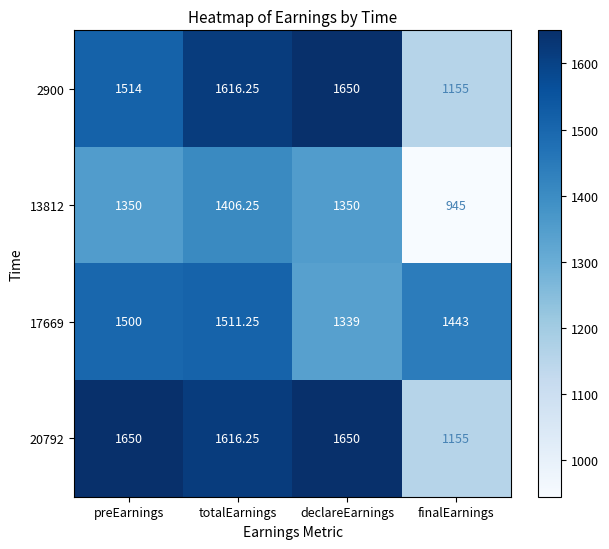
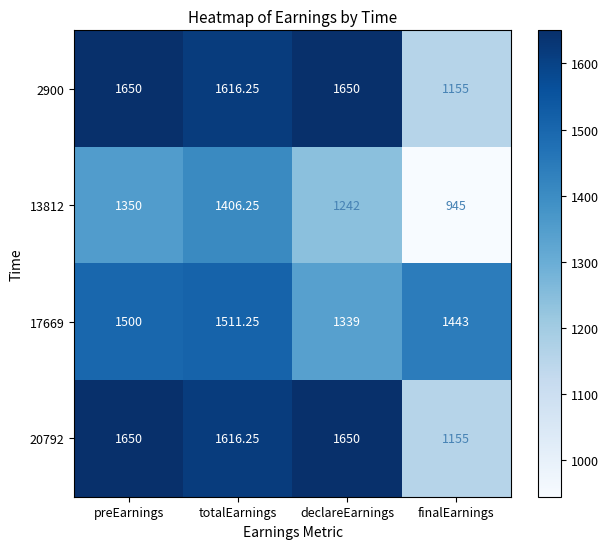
  {
    "2900": {
-     "preEarnings": 1514,
+     "preEarnings": 1650,
      "totalEarnings": 1616.25,
      "declareEarnings": 1650,
      "finalEarnings": 1155
    },
    "13812": {
      "preEarnings": 1350,
      "totalEarnings": 1406.25,
-     "declareEarnings": 1350,
+     "declareEarnings": 1242,
      "finalEarnings": 945
    },
    "17669": {
      "preEarnings": 1500,
      "totalEarnings": 1511.25,
      "declareEarnings": 1339,
      "finalEarnings": 1443
    },
    "20792": {
      "preEarnings": 1650,
      "totalEarnings": 1616.25,
      "declareEarnings": 1650,
      "finalEarnings": 1155
    }
  }
